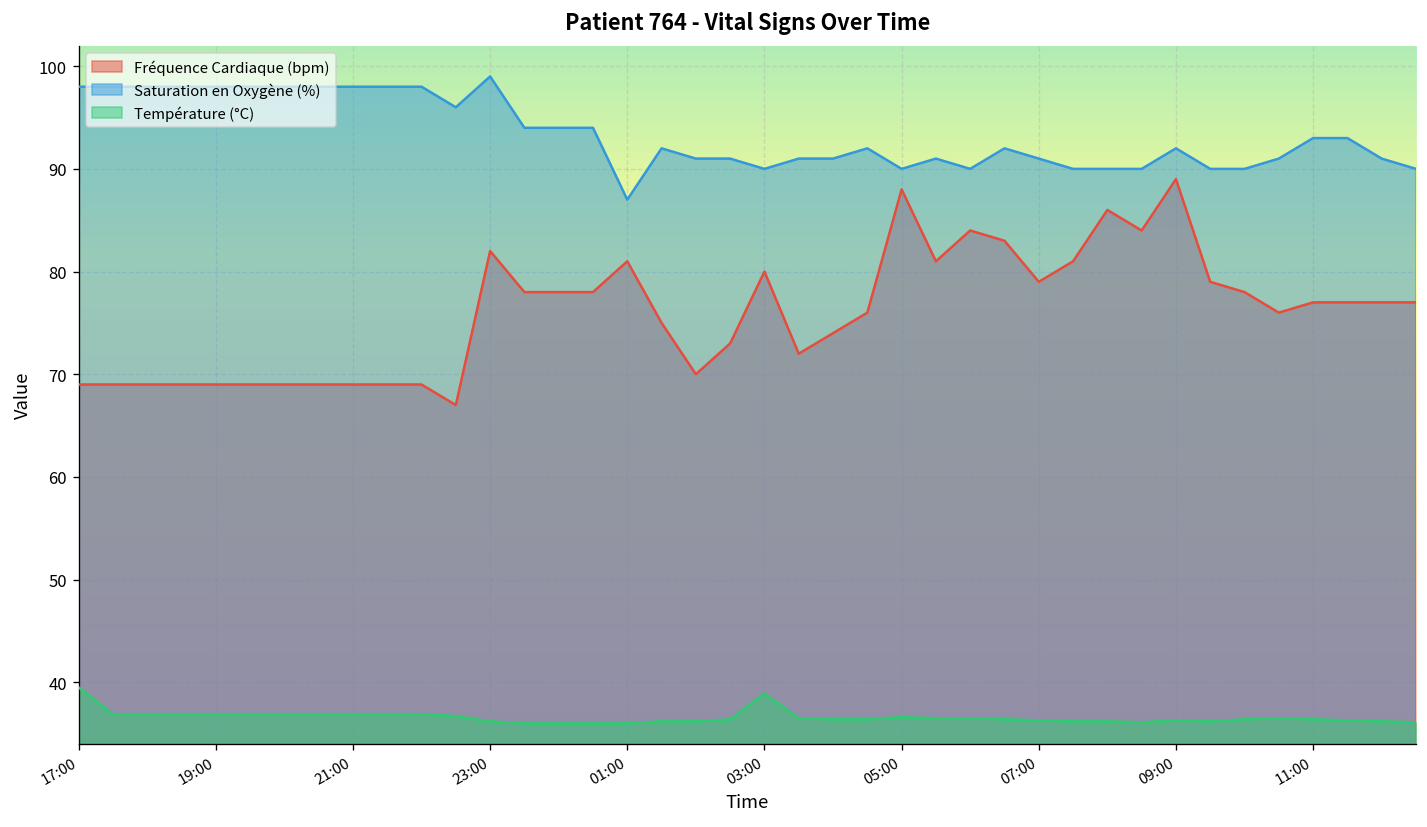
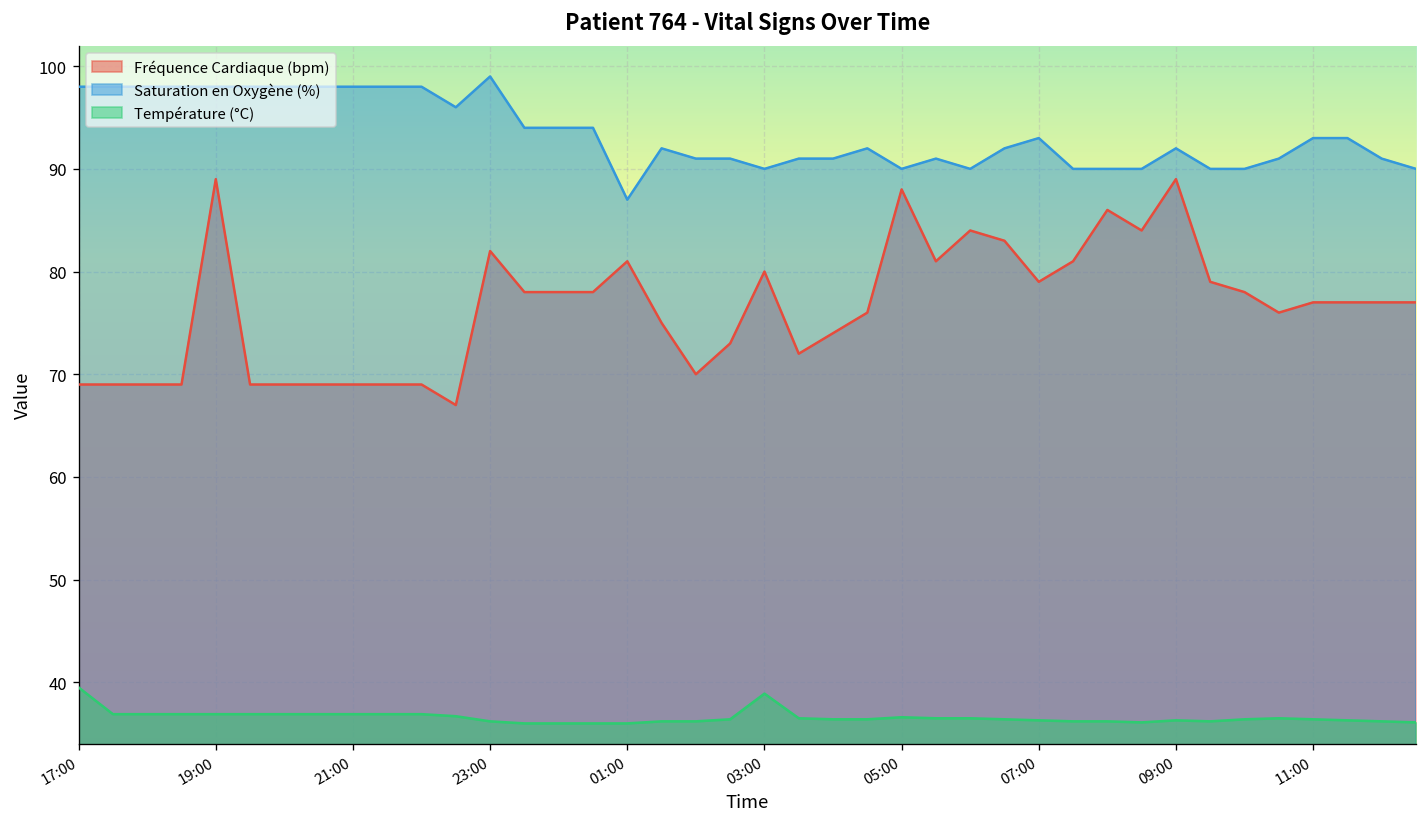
  {
    "Fréquence Cardiaque (bpm)": {
      "17:00": 69,
-     "19:00": 69,
+     "19:00": 89,
      "21:00": 69,
      "23:00": 82,
      "01:00": 81,
      "03:00": 80,
      "05:00": 88,
      "07:00": 79,
      "09:00": 89,
      "11:00": 77
    },
    "Saturation en Oxygène (%)": {
      "17:00": 98,
      "21:00": 98,
      "23:00": 99,
      "01:00": 87,
      "03:00": 90,
      "05:00": 90,
-     "07:00": 91,
+     "07:00": 93,
      "09:00": 92,
      "11:00": 93
    },
    "Température (°C)": {
      "17:00": 40,
      "19:00": 37,
      "21:00": 37,
      "23:00": 36,
      "01:00": 36,
      "03:00": 39,
      "05:00": 37,
      "07:00": 36,
      "09:00": 36,
      "11:00": 36
    }
  }
